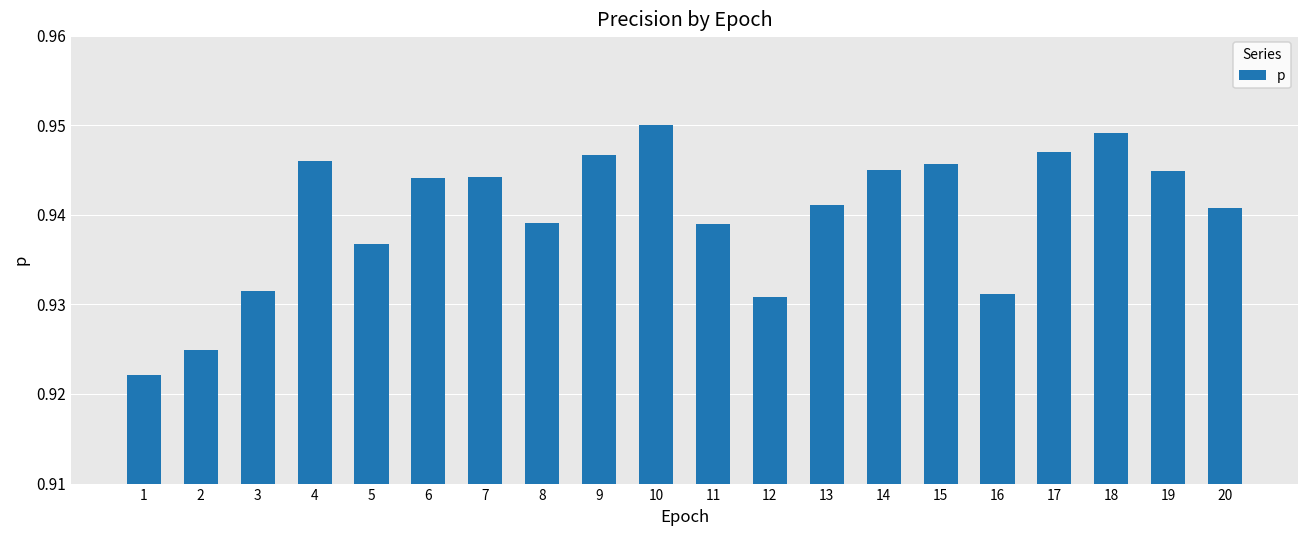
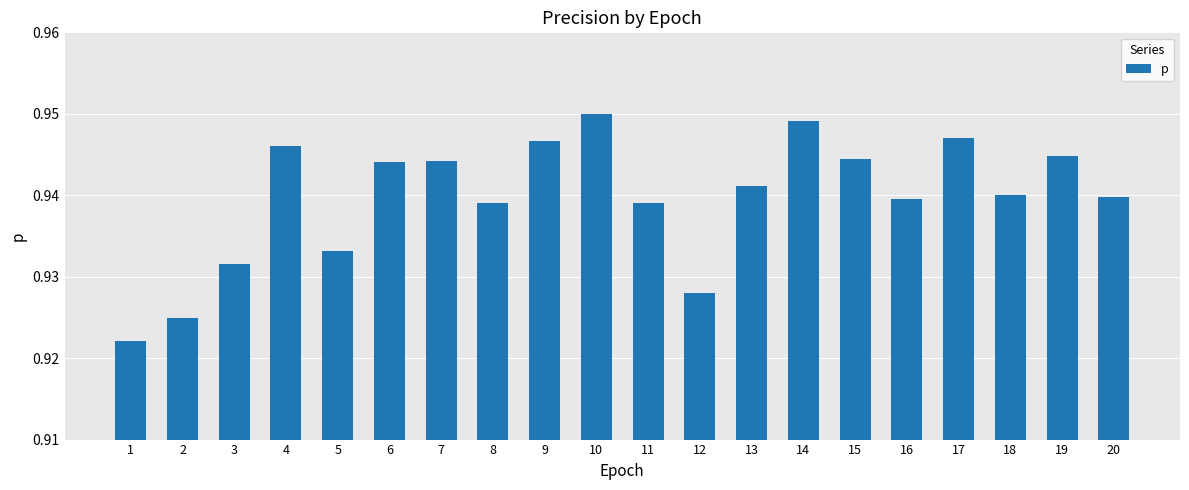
  {
    "1": 0.922,
    "2": 0.925,
    "3": 0.932,
    "4": 0.946,
-   "5": 0.937,
+   "5": 0.933,
    "6": 0.944,
    "7": 0.944,
    "8": 0.939,
    "9": 0.947,
    "10": 0.950,
    "11": 0.939,
-   "12": 0.931,
+   "12": 0.928,
    "13": 0.941,
-   "14": 0.945,
-   "15": 0.946,
-   "16": 0.931,
+   "14": 0.949,
+   "15": 0.944,
+   "16": 0.939,
    "17": 0.947,
-   "18": 0.949,
+   "18": 0.940,
    "19": 0.945,
-   "20": 0.941
+   "20": 0.940
  }
